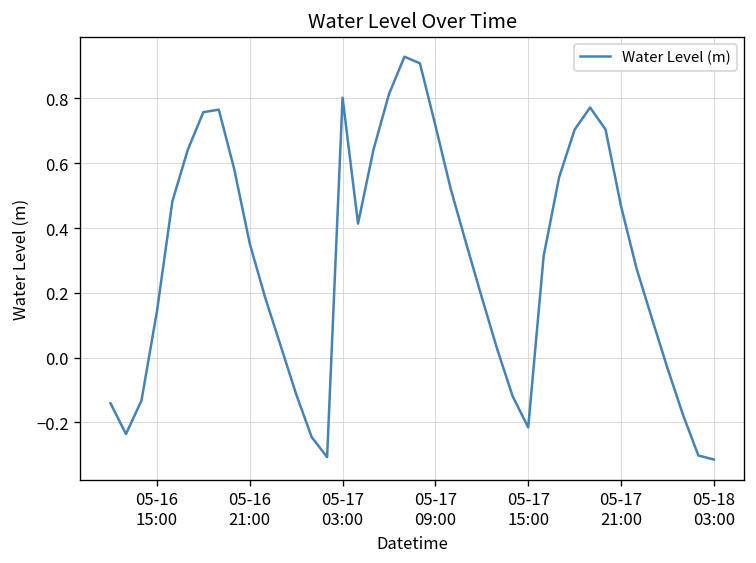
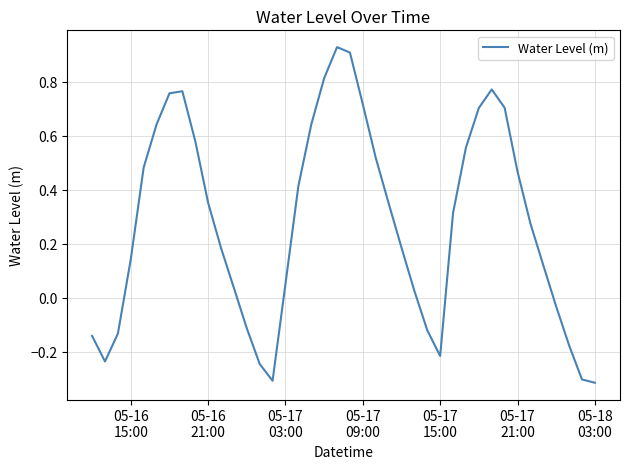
  {
    "05-16 15:00": 0.14,
    "05-16 21:00": 0.35,
-   "05-17 03:00": 0.80,
+   "05-17 03:00": 0.05,
    "05-17 09:00": 0.72,
    "05-17 15:00": -0.22,
    "05-17 21:00": 0.47,
    "05-18 03:00": -0.31
  }
